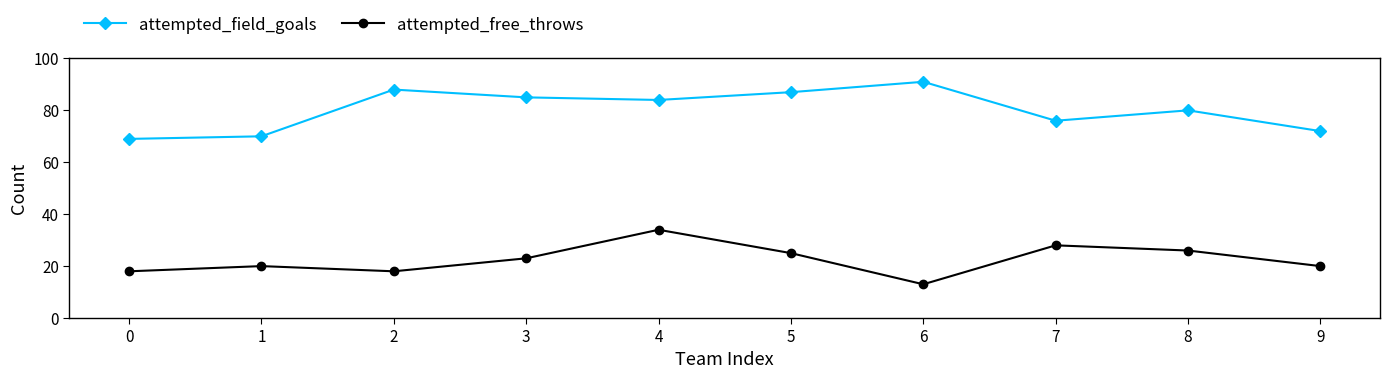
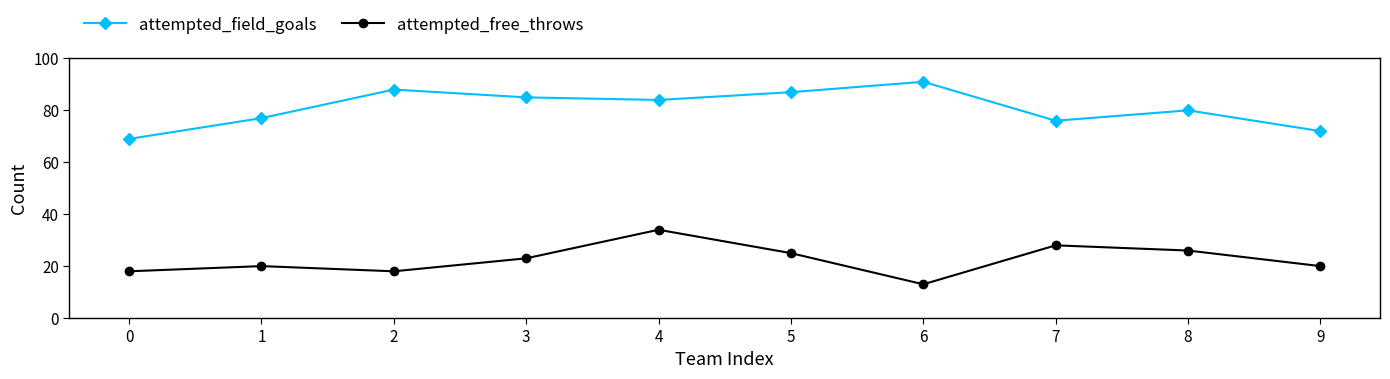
  {
    "attempted_field_goals": {
      "0": 69,
-     "1": 70,
+     "1": 77,
      "2": 88,
      "3": 85,
      "4": 84,
      "5": 87,
      "6": 91,
      "7": 76,
      "8": 80,
      "9": 72
    },
    "attempted_free_throws": {
      "0": 18,
      "1": 20,
      "2": 18,
      "3": 23,
      "4": 34,
      "5": 25,
      "6": 13,
      "7": 28,
      "8": 26,
      "9": 20
    }
  }
